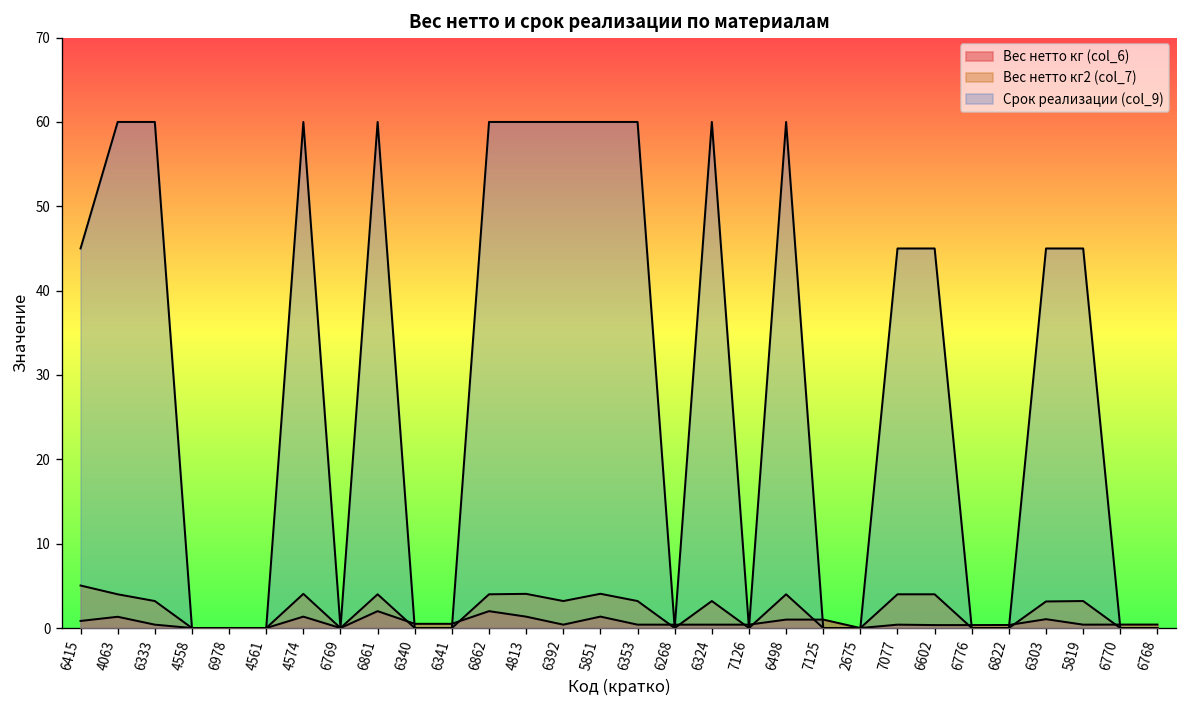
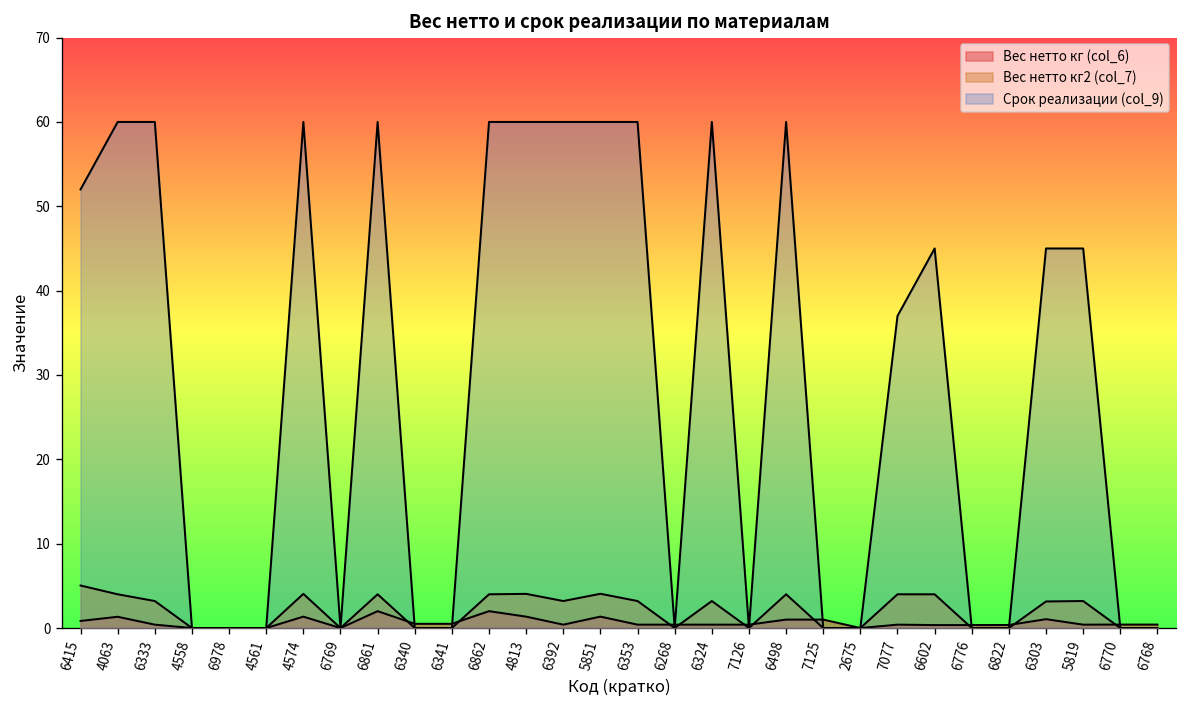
  {
    "Срок реализации (col_9)": {
-     "6415": 45,
+     "6415": 52,
      "4063": 60,
      "6333": 60,
      "4574": 60,
      "6861": 60,
      "6862": 60,
      "4813": 60,
      "6392": 60,
      "5851": 60,
      "6353": 60,
      "6324": 60,
      "6498": 60,
-     "7077": 45,
+     "7077": 37,
      "6602": 45,
      "6303": 45,
      "5819": 45
    }
  }
